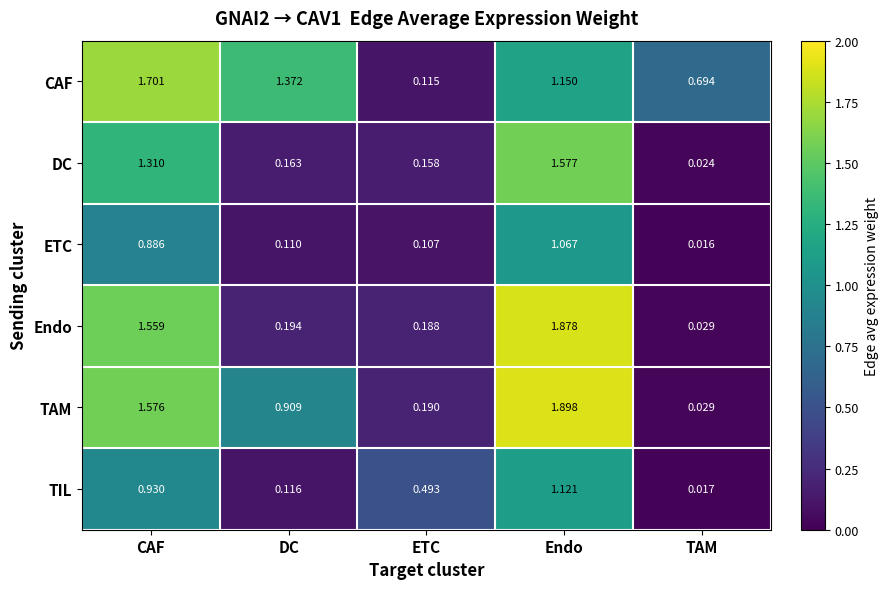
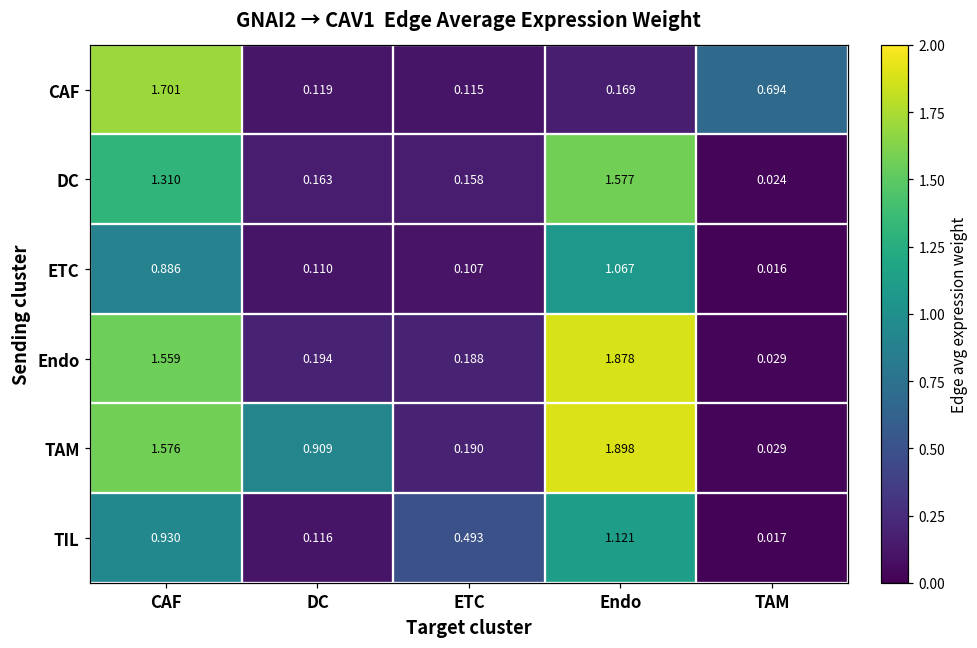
  {
    "CAF": {
      "CAF": 1.701,
-     "DC": 1.372,
+     "DC": 0.119,
      "ETC": 0.115,
-     "Endo": 1.150,
+     "Endo": 0.169,
      "TAM": 0.694
    },
    "DC": {
      "CAF": 1.310,
      "DC": 0.163,
      "ETC": 0.158,
      "Endo": 1.577,
      "TAM": 0.024
    },
    "ETC": {
      "CAF": 0.886,
      "DC": 0.110,
      "ETC": 0.107,
      "Endo": 1.067,
      "TAM": 0.016
    },
    "Endo": {
      "CAF": 1.559,
      "DC": 0.194,
      "ETC": 0.188,
      "Endo": 1.878,
      "TAM": 0.029
    },
    "TAM": {
      "CAF": 1.576,
      "DC": 0.909,
      "ETC": 0.190,
      "Endo": 1.898,
      "TAM": 0.029
    },
    "TIL": {
      "CAF": 0.930,
      "DC": 0.116,
      "ETC": 0.493,
      "Endo": 1.121,
      "TAM": 0.017
    }
  }
